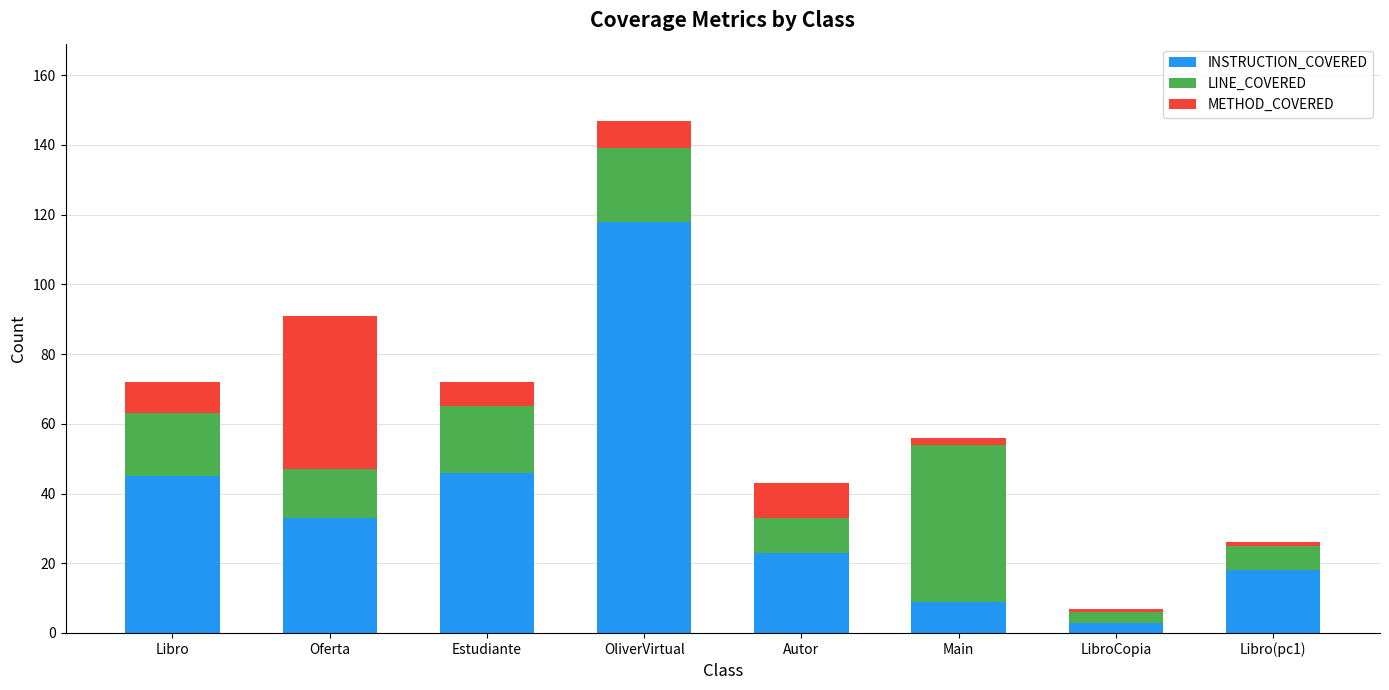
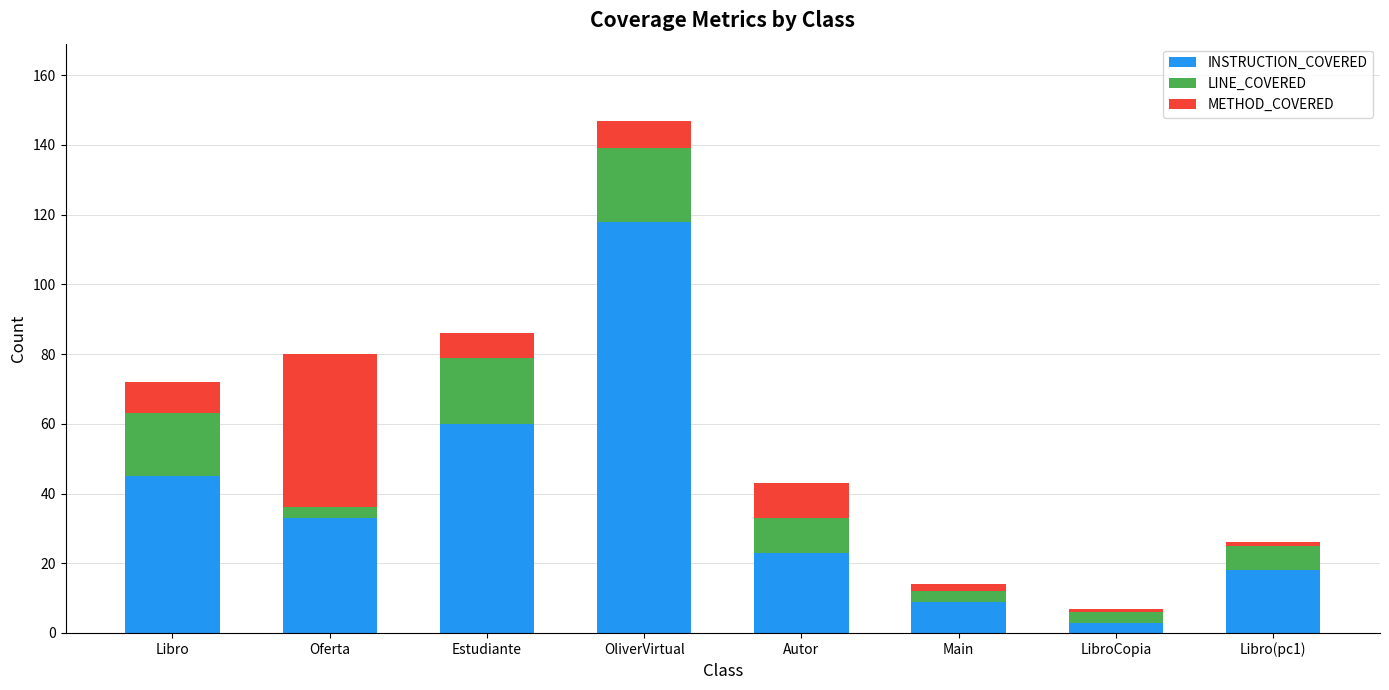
  {
    "INSTRUCTION_COVERED": {
      "Libro": 45,
      "Oferta": 33,
-     "Estudiante": 46,
+     "Estudiante": 60,
      "OliverVirtual": 118,
      "Autor": 23,
      "Main": 9,
      "LibroCopia": 3,
      "Libro(pc1)": 18
    },
    "LINE_COVERED": {
      "Libro": 18,
-     "Oferta": 14,
+     "Oferta": 3,
      "Estudiante": 19,
      "OliverVirtual": 21,
      "Autor": 10,
-     "Main": 45,
+     "Main": 3,
      "LibroCopia": 3,
      "Libro(pc1)": 7
    },
    "METHOD_COVERED": {
      "Libro": 9,
      "Oferta": 44,
      "Estudiante": 7,
      "OliverVirtual": 8,
      "Autor": 10,
      "Main": 2,
      "LibroCopia": 1,
      "Libro(pc1)": 1
    }
  }
